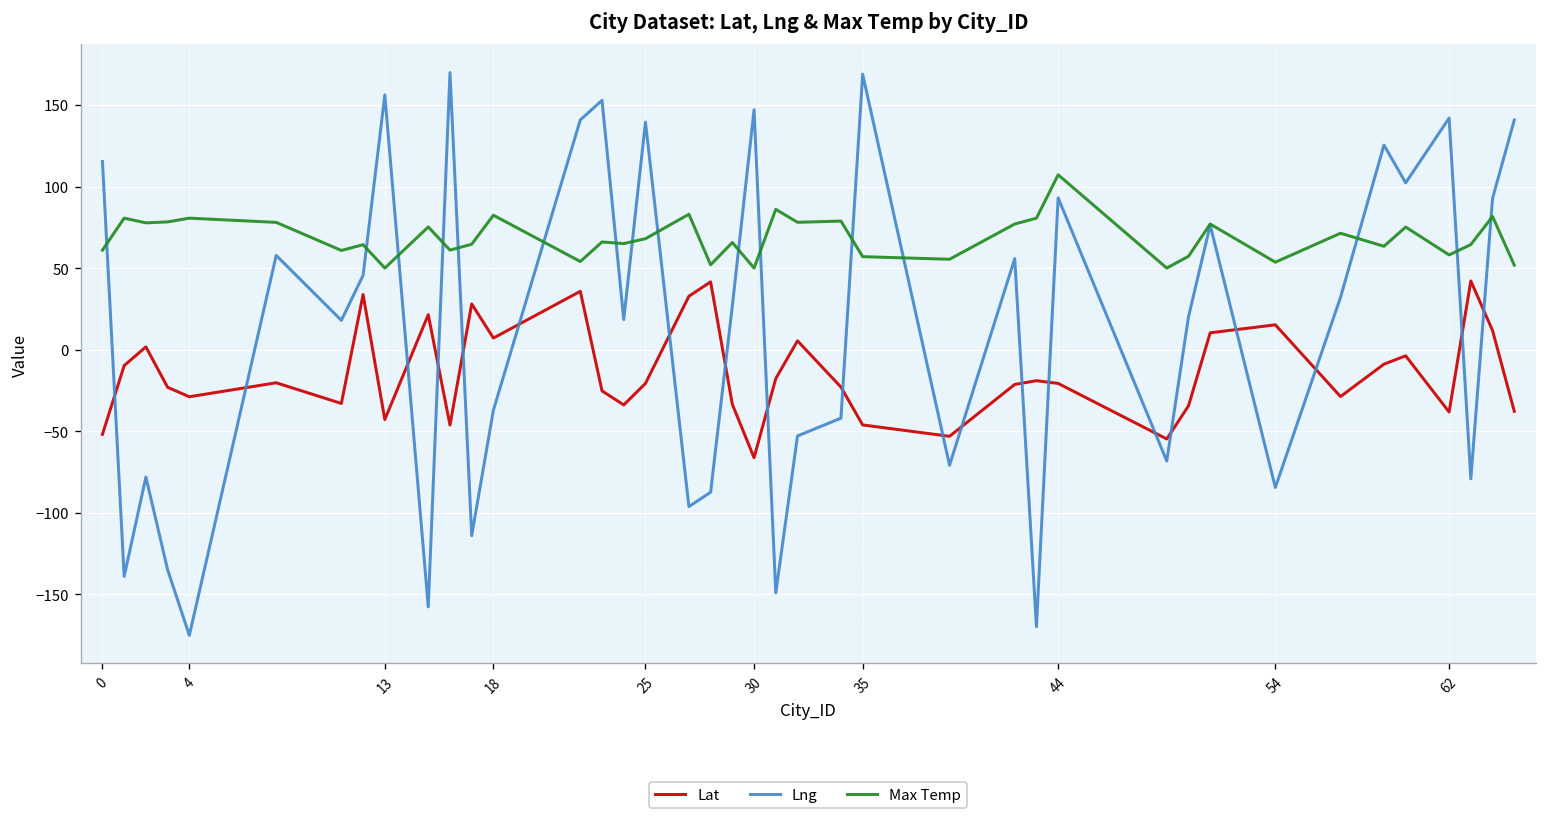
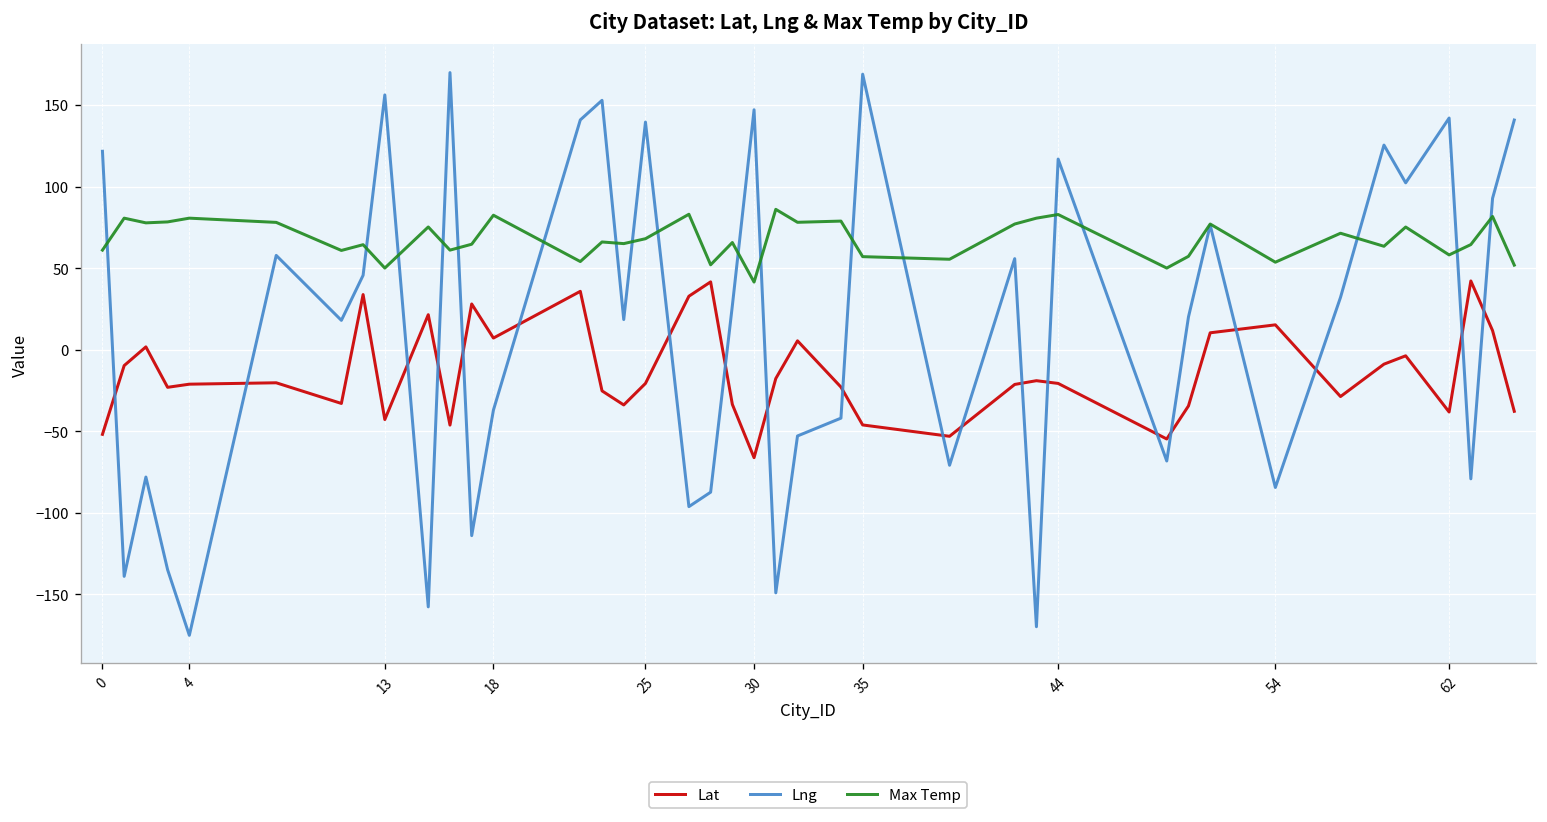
  {
    "Lat": {
      "0": -52,
-     "4": -29,
+     "4": -21,
      "13": -43,
      "18": 7,
      "25": -21,
      "30": -66,
      "35": -46,
      "44": -21,
      "54": 15,
      "62": -38
    },
    "Lng": {
-     "0": 115,
+     "0": 122,
      "4": -175,
      "13": 156,
      "18": -37,
      "25": 140,
      "30": 147,
      "35": 169,
-     "44": 93,
+     "44": 117,
      "54": -85,
      "62": 142
    },
    "Max Temp": {
      "0": 61,
      "4": 81,
      "13": 50,
      "18": 82,
      "25": 68,
-     "30": 50,
+     "30": 41,
      "35": 57,
-     "44": 107,
+     "44": 83,
      "54": 54,
      "62": 58
    }
  }
